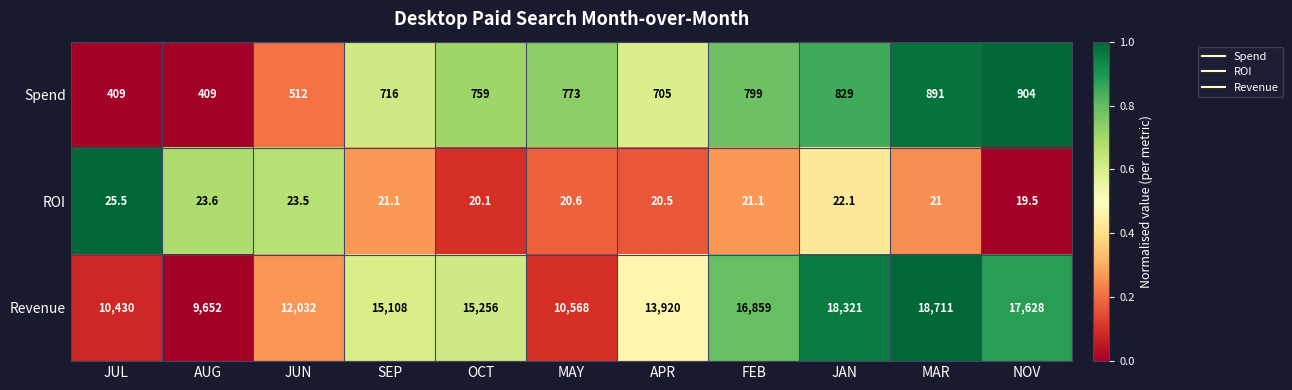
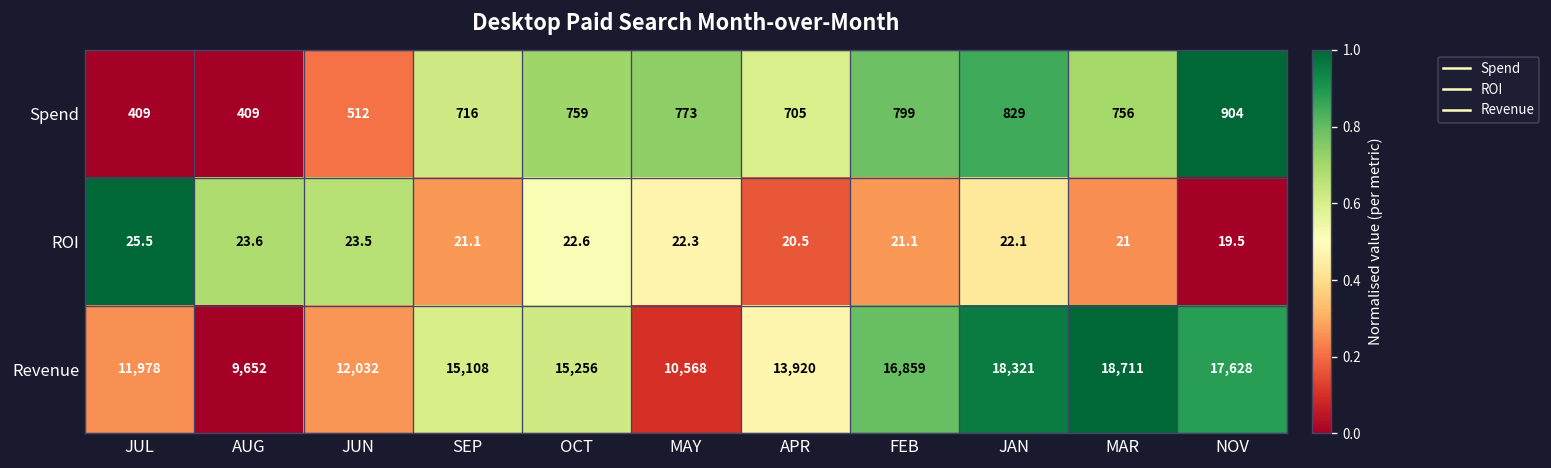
  {
    "Spend": {
      "JUL": "409",
      "AUG": "409",
      "JUN": "512",
      "SEP": "716",
      "OCT": "759",
      "MAY": "773",
      "APR": "705",
      "FEB": "799",
      "JAN": "829",
-     "MAR": "891",
+     "MAR": "756",
      "NOV": "904"
    },
    "ROI": {
      "JUL": "25.5",
      "AUG": "23.6",
      "JUN": "23.5",
      "SEP": "21.1",
-     "OCT": "20.1",
-     "MAY": "20.6",
+     "OCT": "22.6",
+     "MAY": "22.3",
      "APR": "20.5",
      "FEB": "21.1",
      "JAN": "22.1",
      "MAR": "21",
      "NOV": "19.5"
    },
    "Revenue": {
-     "JUL": "10,430",
+     "JUL": "11,978",
      "AUG": "9,652",
      "JUN": "12,032",
      "SEP": "15,108",
      "OCT": "15,256",
      "MAY": "10,568",
      "APR": "13,920",
      "FEB": "16,859",
      "JAN": "18,321",
      "MAR": "18,711",
      "NOV": "17,628"
    }
  }
